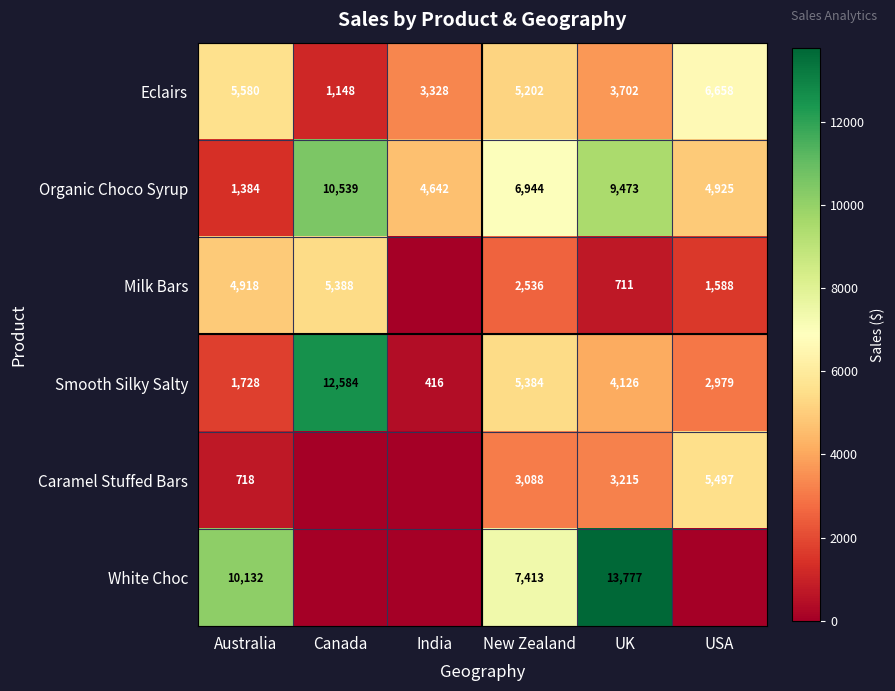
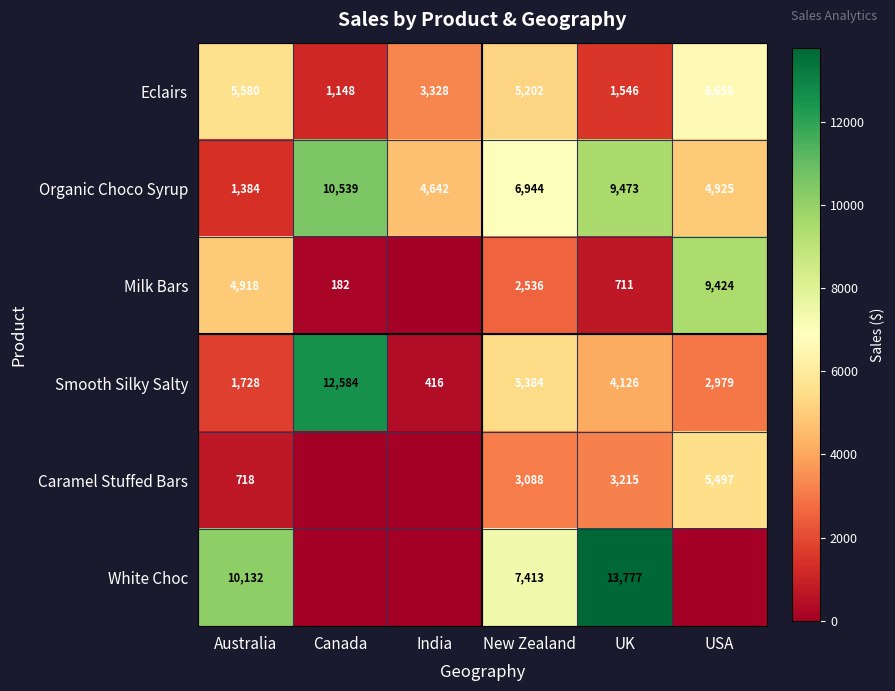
  {
    "Eclairs": {
      "Australia": "5,580",
      "Canada": "1,148",
      "India": "3,328",
      "New Zealand": "5,202",
-     "UK": "3,702",
+     "UK": "1,546",
      "USA": "6,658"
    },
    "Organic Choco Syrup": {
      "Australia": "1,384",
      "Canada": "10,539",
      "India": "4,642",
      "New Zealand": "6,944",
      "UK": "9,473",
      "USA": "4,925"
    },
    "Milk Bars": {
      "Australia": "4,918",
-     "Canada": "5,388",
+     "Canada": "182",
      "New Zealand": "2,536",
      "UK": "711",
-     "USA": "1,588"
+     "USA": "9,424"
    },
    "Smooth Silky Salty": {
      "Australia": "1,728",
      "Canada": "12,584",
      "India": "416",
      "New Zealand": "5,384",
      "UK": "4,126",
      "USA": "2,979"
    },
    "Caramel Stuffed Bars": {
      "Australia": "718",
      "New Zealand": "3,088",
      "UK": "3,215",
      "USA": "5,497"
    },
    "White Choc": {
      "Australia": "10,132",
      "New Zealand": "7,413",
      "UK": "13,777"
    }
  }
